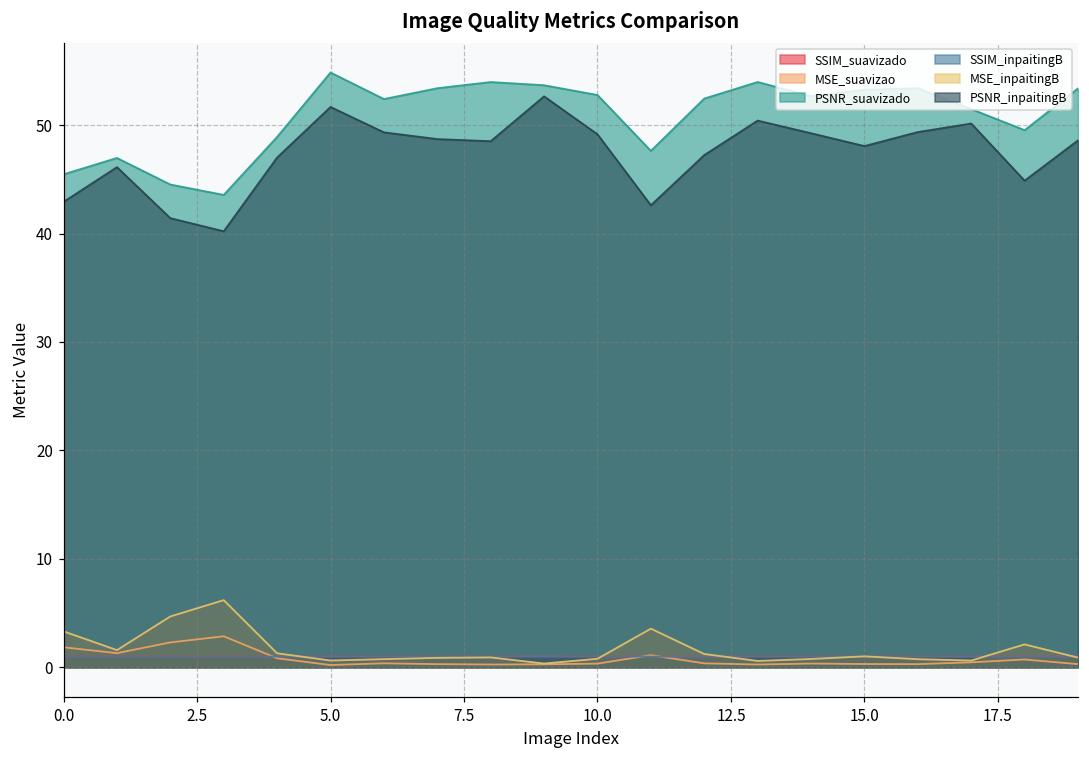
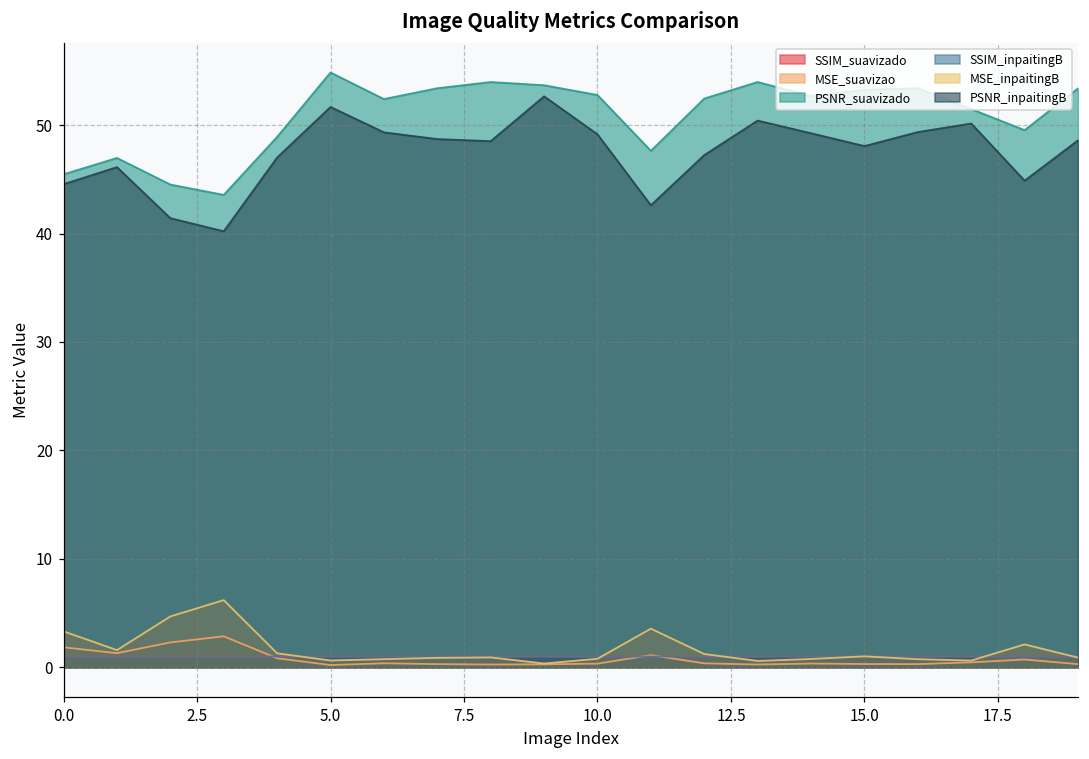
  {
    "PSNR_inpaitingB": {
-     "0.0": 43,
+     "0.0": 45,
      "5.0": 52,
      "10.0": 49,
      "15.0": 48
    }
  }
